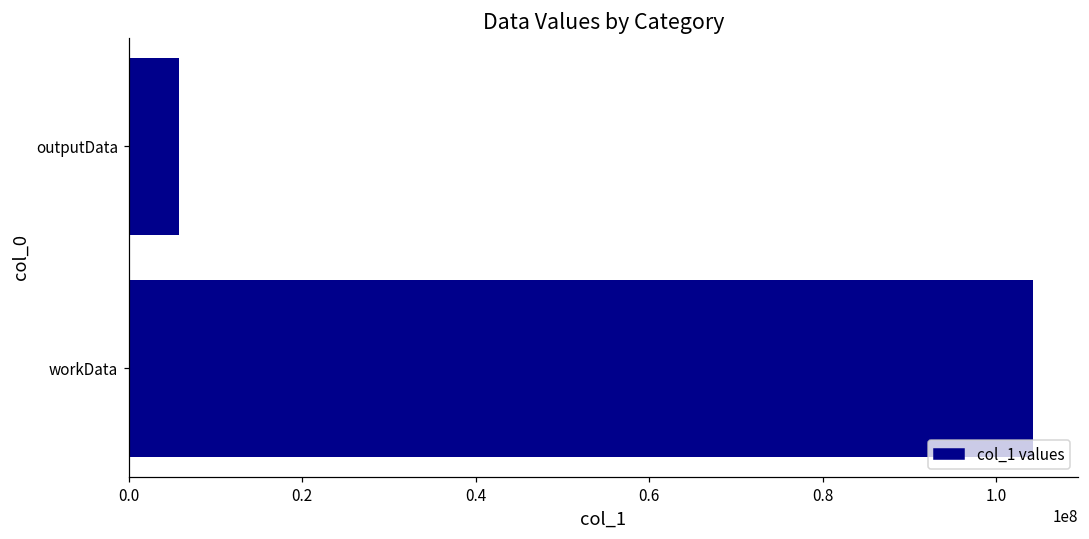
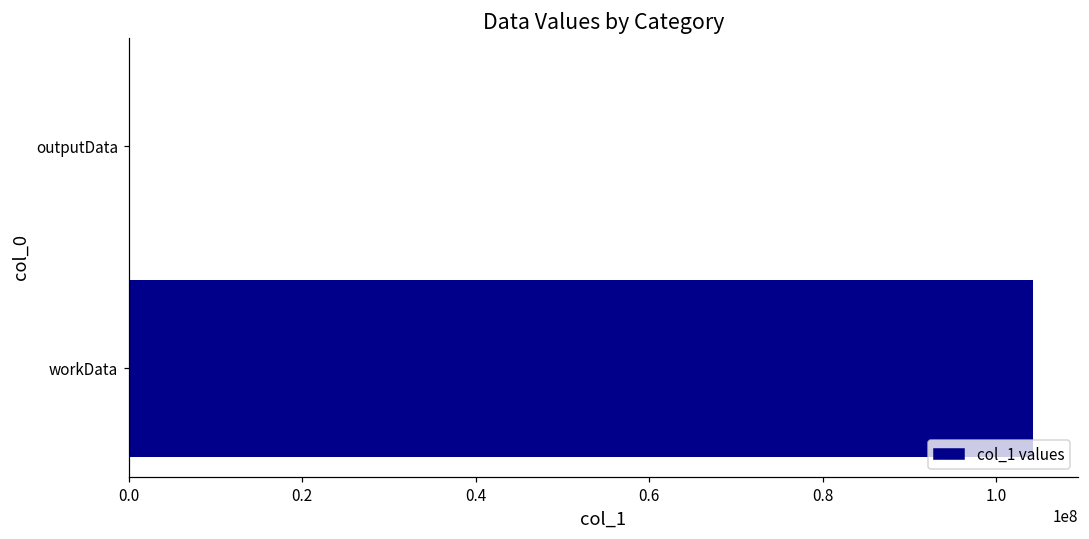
  {
-   "outputData": 6000000,
+   "outputData": 0,
    "workData": 104000000
  }
